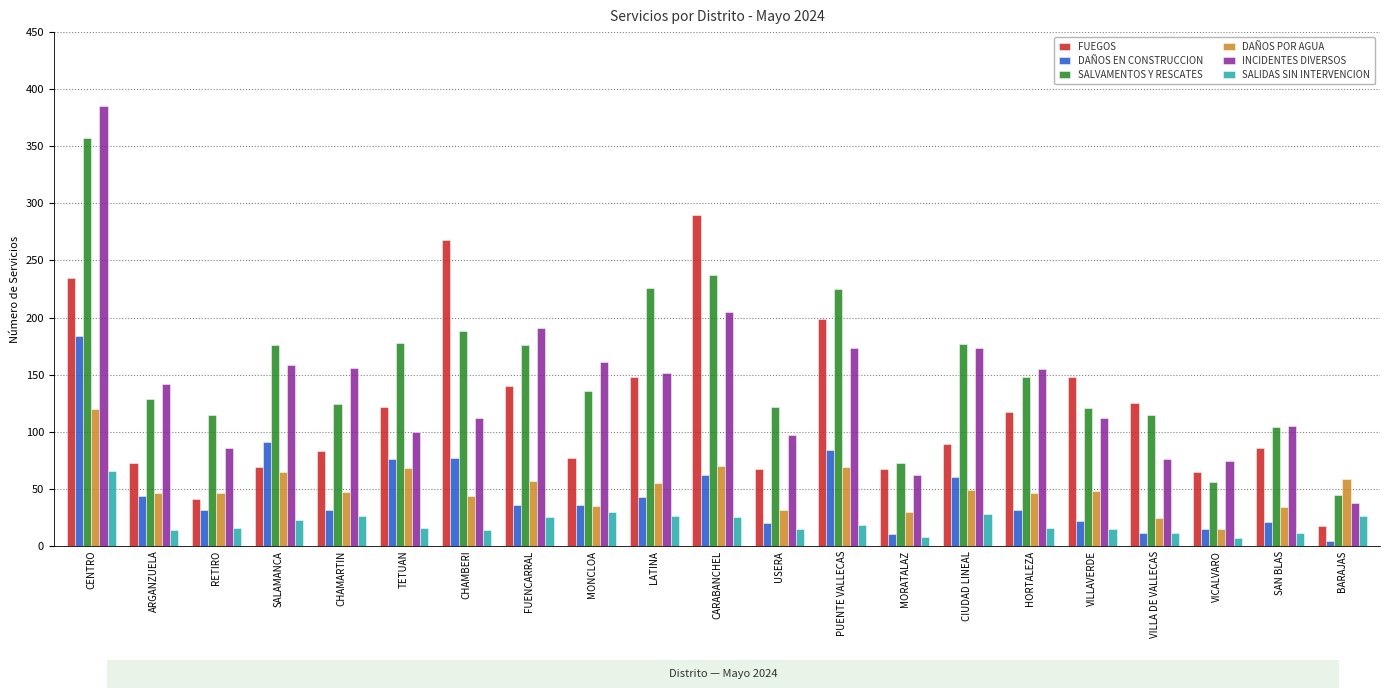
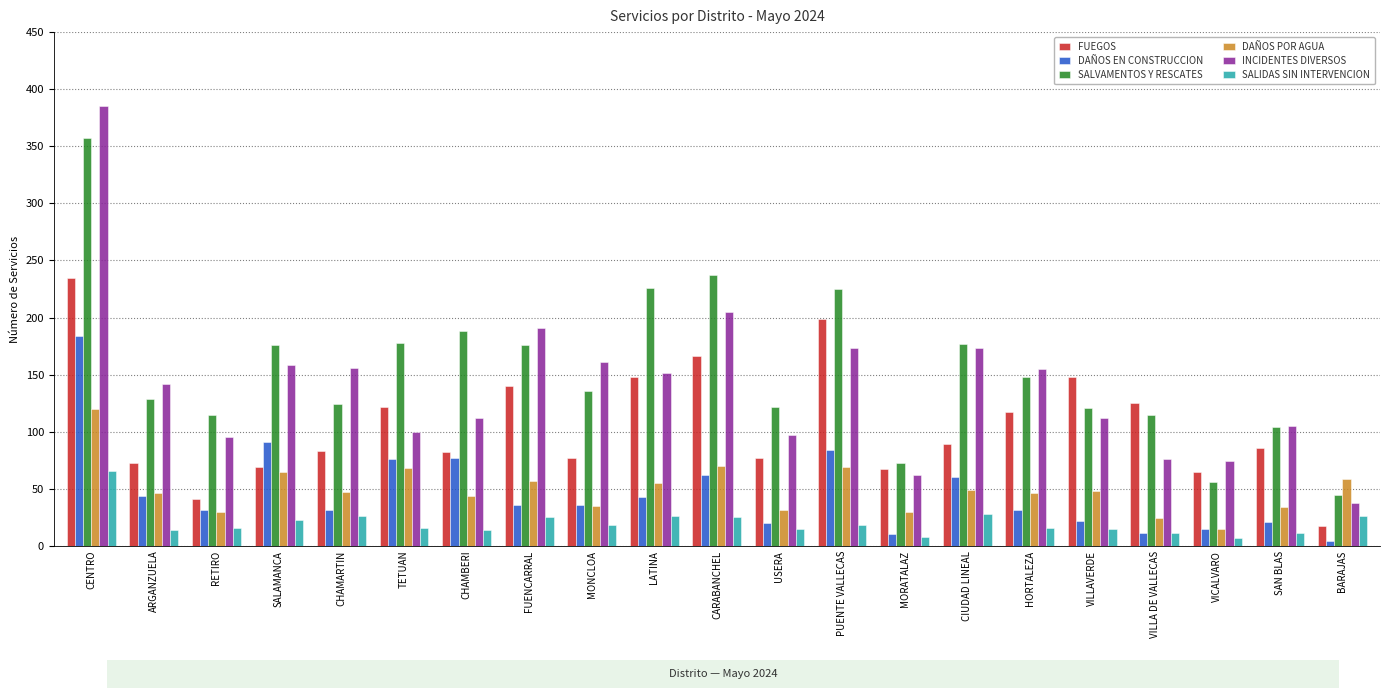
  {
    "FUEGOS": {
      "CENTRO": 235,
      "ARGANZUELA": 73,
      "RETIRO": 41,
      "SALAMANCA": 69,
      "CHAMARTIN": 83,
      "TETUAN": 122,
-     "CHAMBERI": 268,
+     "CHAMBERI": 82,
      "FUENCARRAL": 140,
      "MONCLOA": 77,
      "LATINA": 148,
-     "CARABANCHEL": 290,
-     "USERA": 67,
+     "CARABANCHEL": 166,
+     "USERA": 77,
      "PUENTE VALLECAS": 199,
      "MORATALAZ": 67,
      "CIUDAD LINEAL": 89,
      "HORTALEZA": 117,
      "VILLAVERDE": 148,
      "VILLA DE VALLECAS": 125,
      "VICALVARO": 65,
      "SAN BLAS": 86,
      "BARAJAS": 17
    },
    "DAÑOS EN CONSTRUCCION": {
      "CENTRO": 184,
      "ARGANZUELA": 44,
      "RETIRO": 31,
      "SALAMANCA": 91,
      "CHAMARTIN": 31,
      "TETUAN": 76,
      "CHAMBERI": 77,
      "FUENCARRAL": 36,
      "MONCLOA": 36,
      "LATINA": 43,
      "CARABANCHEL": 62,
      "USERA": 20,
      "PUENTE VALLECAS": 84,
      "MORATALAZ": 10,
      "CIUDAD LINEAL": 60,
      "HORTALEZA": 31,
      "VILLAVERDE": 22,
      "VILLA DE VALLECAS": 11,
      "VICALVARO": 15,
      "SAN BLAS": 21,
      "BARAJAS": 4
    },
    "SALVAMENTOS Y RESCATES": {
      "CENTRO": 357,
      "ARGANZUELA": 129,
      "RETIRO": 115,
      "SALAMANCA": 176,
      "CHAMARTIN": 124,
      "TETUAN": 178,
      "CHAMBERI": 188,
      "FUENCARRAL": 176,
      "MONCLOA": 136,
      "LATINA": 226,
      "CARABANCHEL": 237,
      "USERA": 122,
      "PUENTE VALLECAS": 225,
      "MORATALAZ": 73,
      "CIUDAD LINEAL": 177,
      "HORTALEZA": 148,
      "VILLAVERDE": 121,
      "VILLA DE VALLECAS": 115,
      "VICALVARO": 56,
      "SAN BLAS": 104,
      "BARAJAS": 45
    },
    "DAÑOS POR AGUA": {
      "CENTRO": 120,
      "ARGANZUELA": 46,
-     "RETIRO": 46,
+     "RETIRO": 30,
      "SALAMANCA": 65,
      "CHAMARTIN": 47,
      "TETUAN": 68,
      "CHAMBERI": 44,
      "FUENCARRAL": 57,
      "MONCLOA": 35,
      "LATINA": 55,
      "CARABANCHEL": 70,
      "USERA": 31,
      "PUENTE VALLECAS": 69,
      "MORATALAZ": 30,
      "CIUDAD LINEAL": 49,
      "HORTALEZA": 46,
      "VILLAVERDE": 48,
      "VILLA DE VALLECAS": 24,
      "VICALVARO": 15,
      "SAN BLAS": 34,
      "BARAJAS": 59
    },
    "INCIDENTES DIVERSOS": {
      "CENTRO": 385,
      "ARGANZUELA": 142,
-     "RETIRO": 86,
+     "RETIRO": 95,
      "SALAMANCA": 158,
      "CHAMARTIN": 156,
      "TETUAN": 100,
      "CHAMBERI": 112,
      "FUENCARRAL": 191,
      "MONCLOA": 161,
      "LATINA": 151,
      "CARABANCHEL": 205,
      "USERA": 97,
      "PUENTE VALLECAS": 173,
      "MORATALAZ": 62,
      "CIUDAD LINEAL": 173,
      "HORTALEZA": 155,
      "VILLAVERDE": 112,
      "VILLA DE VALLECAS": 76,
      "VICALVARO": 74,
      "SAN BLAS": 105,
      "BARAJAS": 38
    },
    "SALIDAS SIN INTERVENCION": {
      "CENTRO": 66,
      "ARGANZUELA": 14,
      "RETIRO": 16,
      "SALAMANCA": 23,
      "CHAMARTIN": 26,
      "TETUAN": 16,
      "CHAMBERI": 14,
      "FUENCARRAL": 25,
-     "MONCLOA": 30,
+     "MONCLOA": 18,
      "LATINA": 26,
      "CARABANCHEL": 25,
      "USERA": 15,
      "PUENTE VALLECAS": 18,
      "MORATALAZ": 8,
      "CIUDAD LINEAL": 28,
      "HORTALEZA": 16,
      "VILLAVERDE": 15,
      "VILLA DE VALLECAS": 11,
      "VICALVARO": 7,
      "SAN BLAS": 11,
      "BARAJAS": 26
    }
  }
